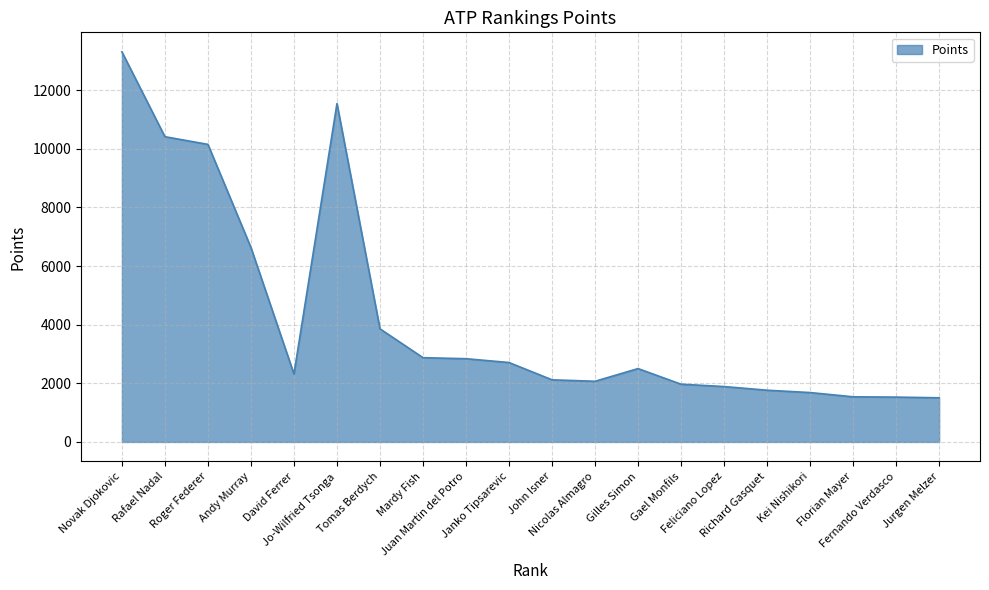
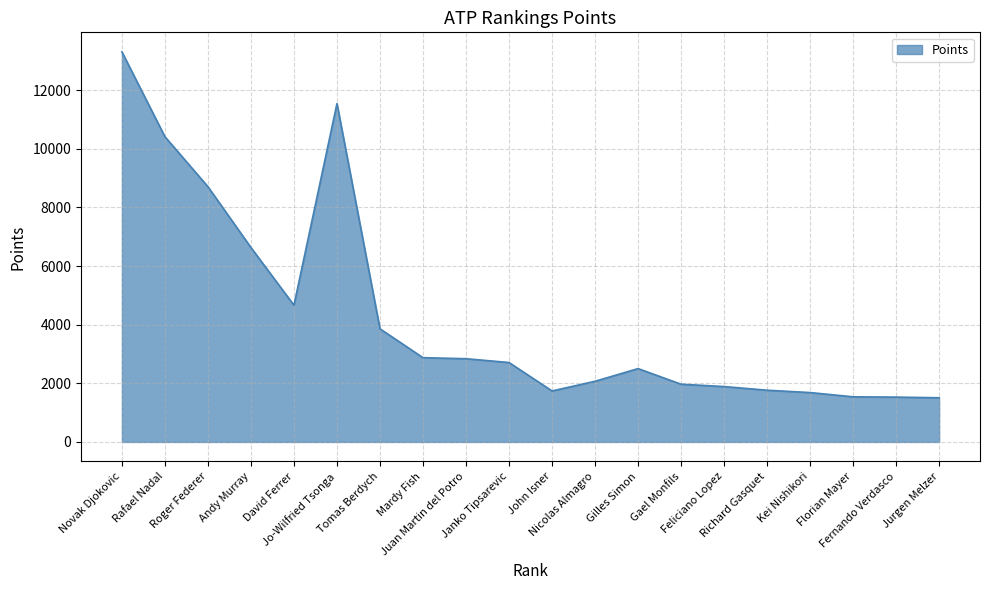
  {
    "Novak Djokovic": 13300,
    "Rafael Nadal": 10400,
-   "Roger Federer": 10200,
+   "Roger Federer": 8700,
    "Andy Murray": 6600,
-   "David Ferrer": 2300,
+   "David Ferrer": 4700,
    "Jo-Wilfried Tsonga": 11500,
    "Tomas Berdych": 3900,
    "Mardy Fish": 2900,
    "Juan Martin del Potro": 2800,
    "Janko Tipsarevic": 2700,
-   "John Isner": 2100,
+   "John Isner": 1700,
    "Nicolas Almagro": 2100,
    "Gilles Simon": 2500,
    "Gael Monfils": 2000,
    "Feliciano Lopez": 1900,
    "Richard Gasquet": 1800,
    "Kei Nishikori": 1700,
    "Florian Mayer": 1500,
    "Fernando Verdasco": 1500,
    "Jurgen Melzer": 1500
  }
